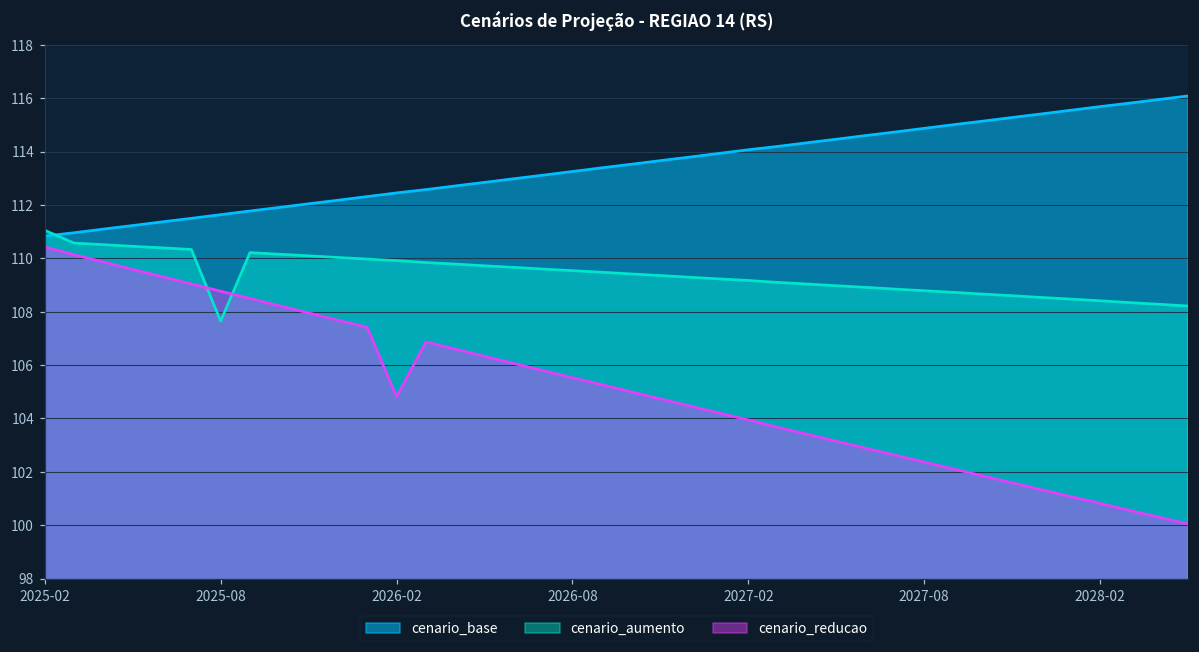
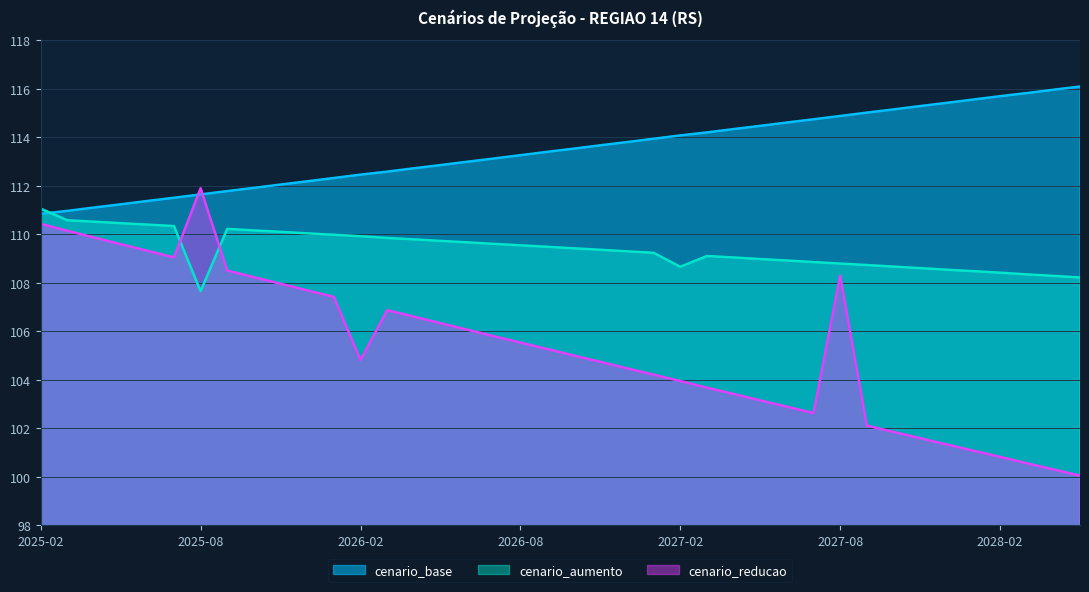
  {
    "cenario_base": {
      "2025-02": 110.8,
      "2025-08": 111.6,
      "2026-02": 112.5,
      "2026-08": 113.3,
      "2027-02": 114.1,
      "2027-08": 114.9,
      "2028-02": 115.7
    },
    "cenario_aumento": {
      "2025-02": 111.1,
      "2025-08": 107.6,
      "2026-02": 109.9,
      "2026-08": 109.5,
-     "2027-02": 109.2,
+     "2027-02": 108.7,
      "2027-08": 108.8,
      "2028-02": 108.4
    },
    "cenario_reducao": {
      "2025-02": 110.4,
-     "2025-08": 108.8,
+     "2025-08": 111.9,
      "2026-02": 104.8,
      "2026-08": 105.5,
      "2027-02": 103.9,
-     "2027-08": 102.4,
+     "2027-08": 108.3,
      "2028-02": 100.8
    }
  }
